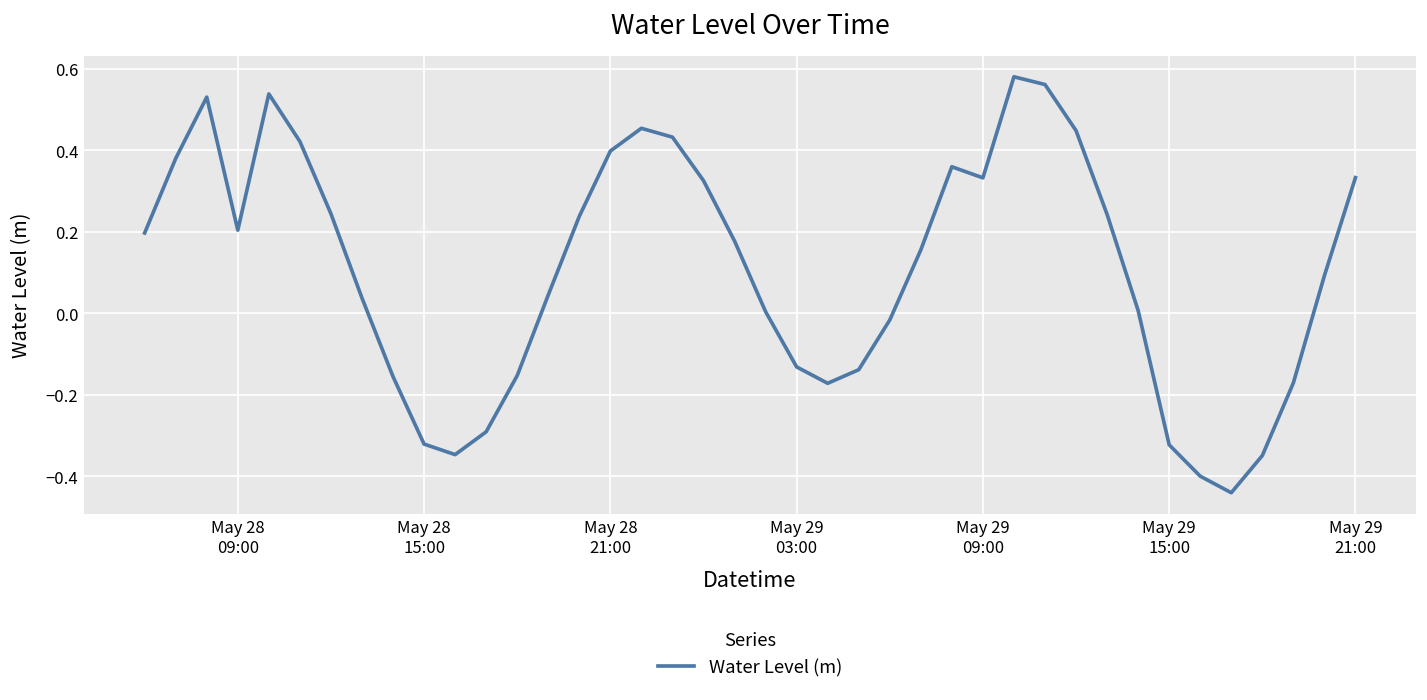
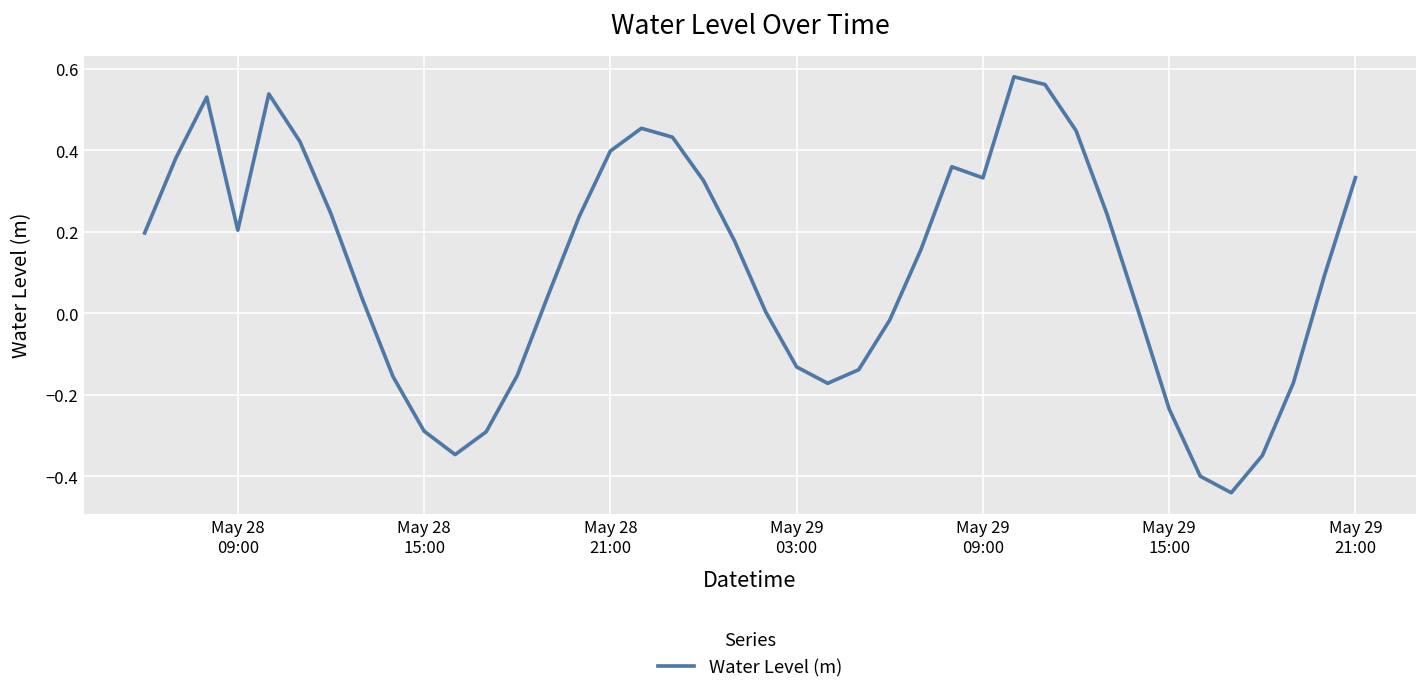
  {
    "May 28 09:00": 0.20,
-   "May 28 15:00": -0.32,
+   "May 28 15:00": -0.29,
    "May 28 21:00": 0.40,
    "May 29 03:00": -0.13,
    "May 29 09:00": 0.33,
-   "May 29 15:00": -0.32,
+   "May 29 15:00": -0.23,
    "May 29 21:00": 0.33
  }
